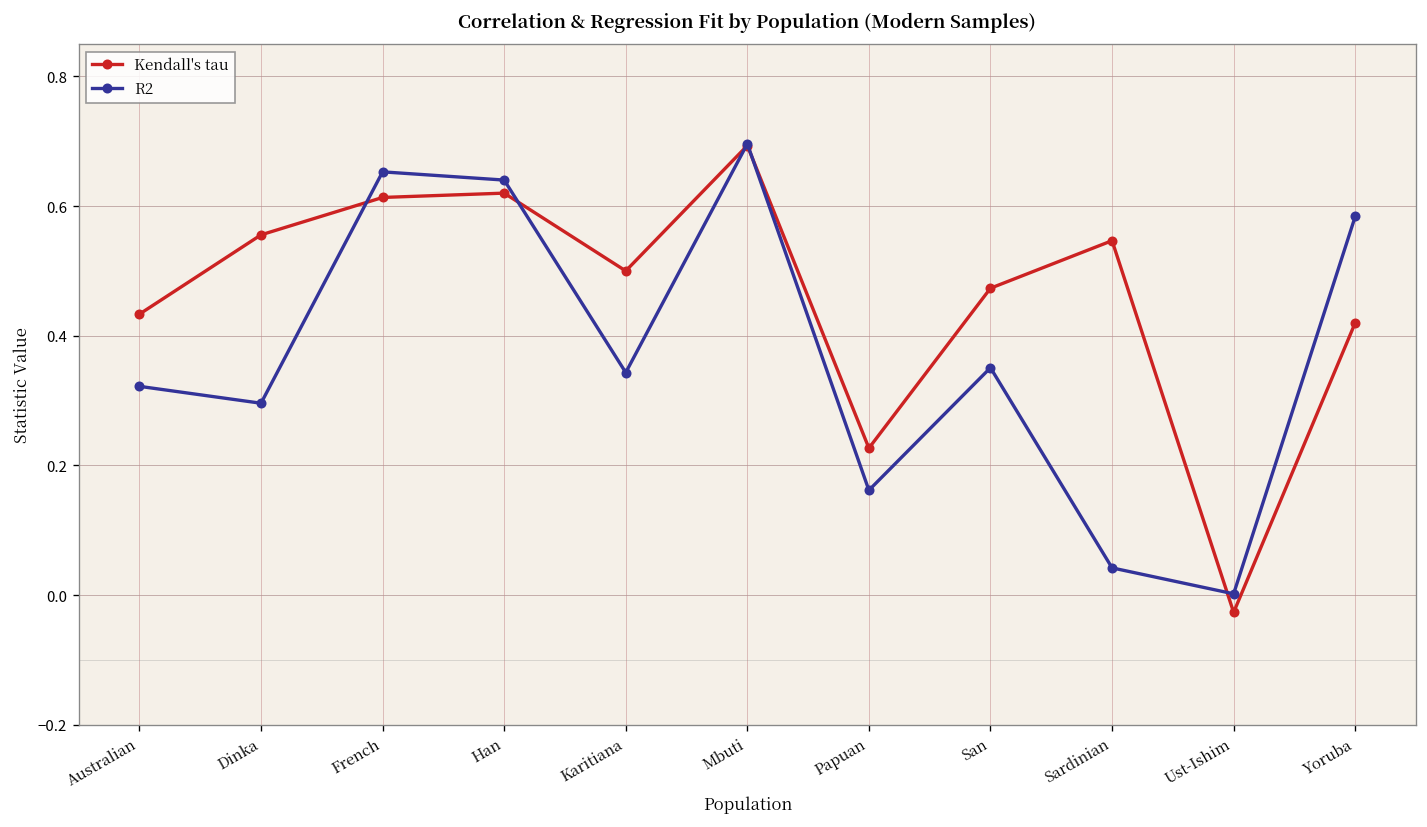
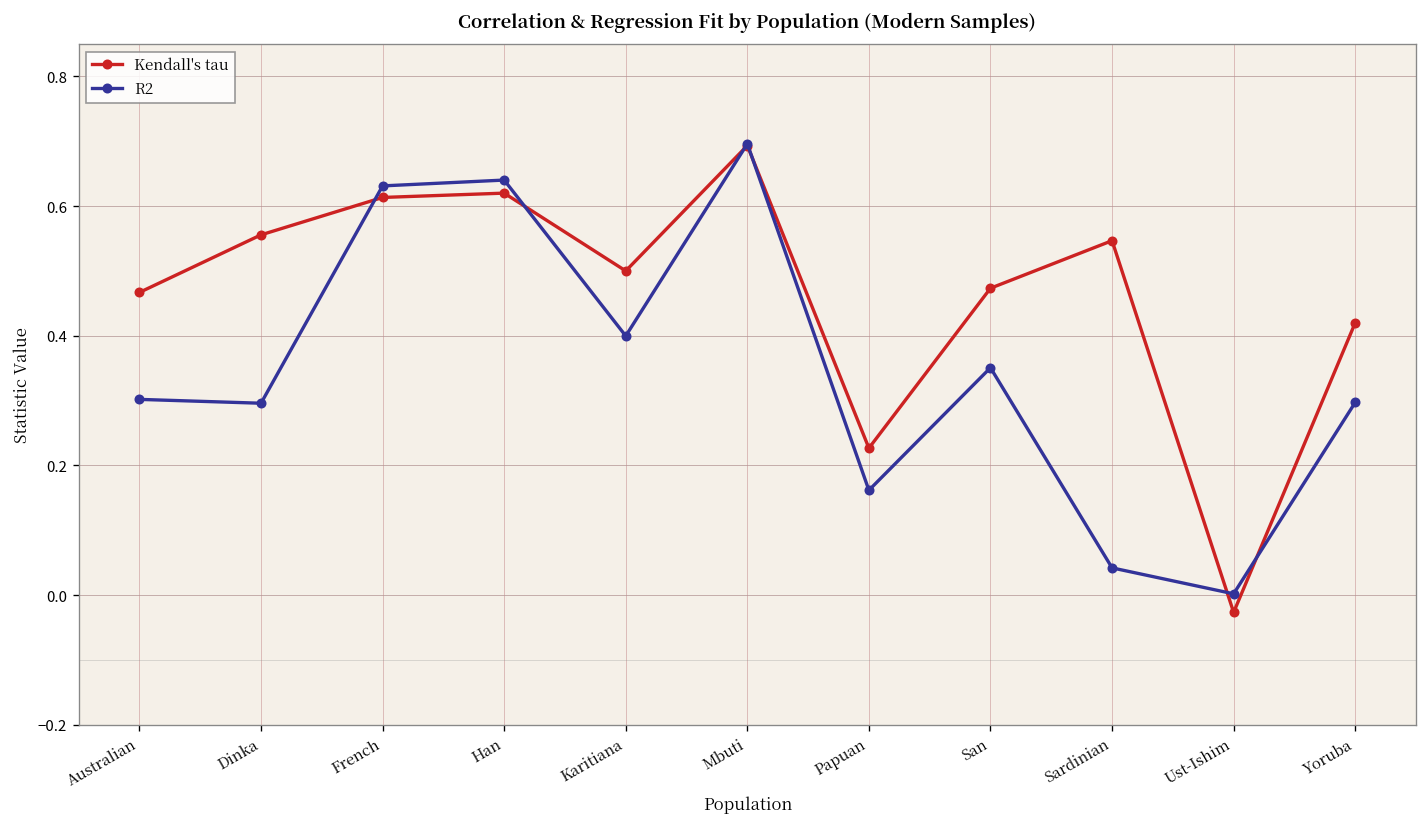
  {
    "Kendall's tau": {
-     "Australian": 0.43,
+     "Australian": 0.47,
      "Dinka": 0.56,
      "French": 0.61,
      "Han": 0.62,
      "Karitiana": 0.50,
      "Papuan": 0.23,
      "San": 0.47,
      "Sardinian": 0.55,
      "Ust-Ishim": -0.03,
      "Yoruba": 0.42
    },
    "R2": {
-     "Australian": 0.32,
+     "Australian": 0.30,
      "Dinka": 0.30,
-     "French": 0.65,
+     "French": 0.63,
      "Han": 0.64,
-     "Karitiana": 0.34,
+     "Karitiana": 0.40,
      "Papuan": 0.16,
      "San": 0.35,
      "Sardinian": 0.04,
      "Ust-Ishim": 0.00,
-     "Yoruba": 0.58
+     "Yoruba": 0.30
    }
  }
